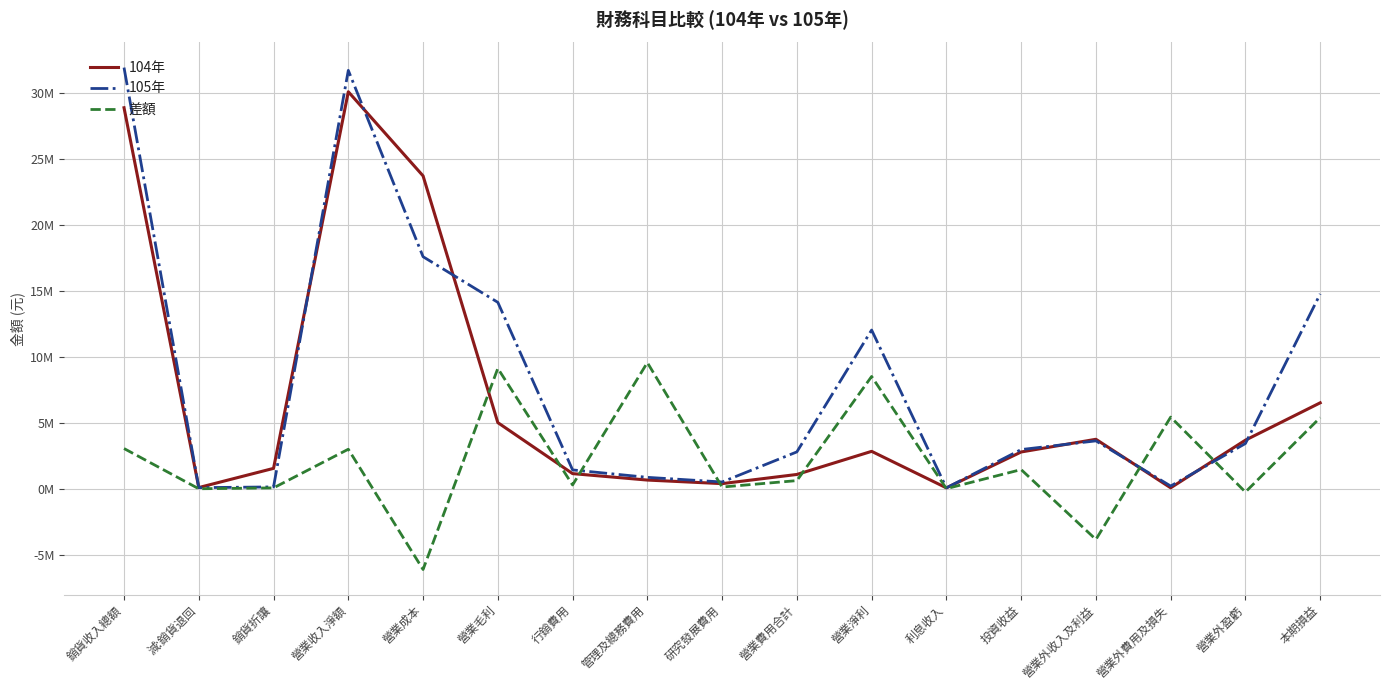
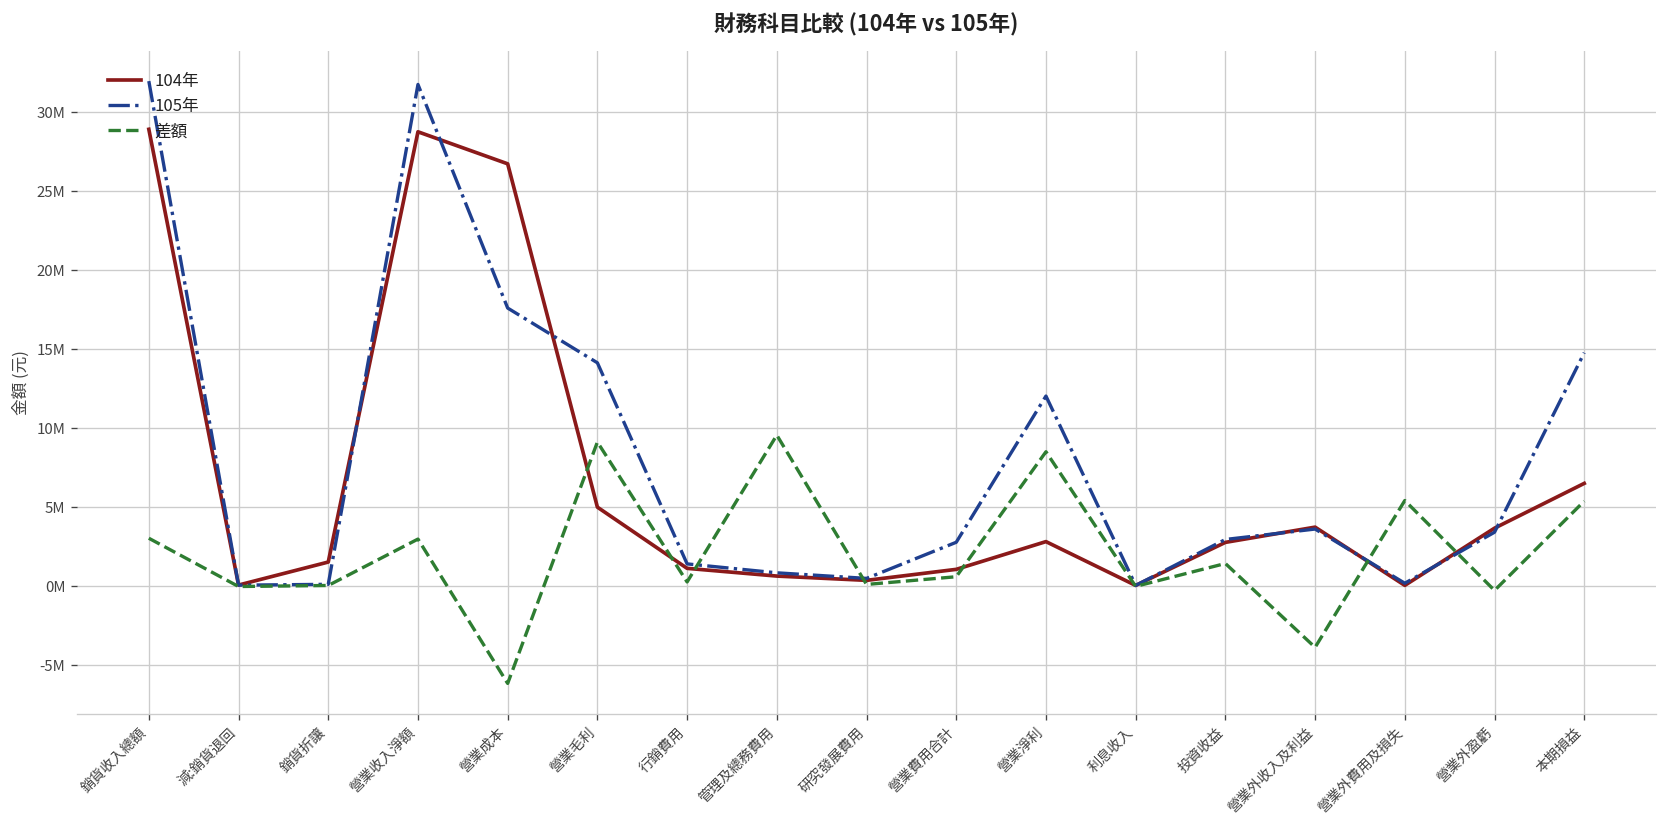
  {
    "104年": {
      "銷貨收入總額": 28900000,
      "銷貨折讓": 1500000,
-     "營業收入淨額": 30100000,
-     "營業成本": 23700000,
+     "營業收入淨額": 28800000,
+     "營業成本": 26700000,
      "營業毛利": 5000000,
      "行銷費用": 1100000,
      "管理及總務費用": 700000,
      "營業費用合計": 1100000,
      "營業淨利": 2800000,
      "營業外盈虧": 3700000,
      "本期損益": 6500000
    },
    "105年": {
      "銷貨收入總額": 32000000,
      "營業收入淨額": 31700000,
      "營業成本": 17600000,
      "營業毛利": 14100000,
      "行銷費用": 1400000,
      "管理及總務費用": 900000,
      "營業費用合計": 2800000,
      "營業淨利": 12000000,
      "營業外盈虧": 3400000,
      "本期損益": 14800000
    },
    "差額": {
      "銷貨收入總額": 3000000,
      "營業收入淨額": 3000000,
      "營業成本": -6100000,
      "營業毛利": 9100000,
      "行銷費用": 300000,
      "管理及總務費用": 9600000,
      "研究發展費用": 100000,
      "營業費用合計": 600000,
      "營業淨利": 8500000,
      "投資收益": 1400000,
      "營業外收入及利益": -3900000,
      "營業外費用及損失": 5400000,
      "營業外盈虧": -300000,
      "本期損益": 5400000
    }
  }
